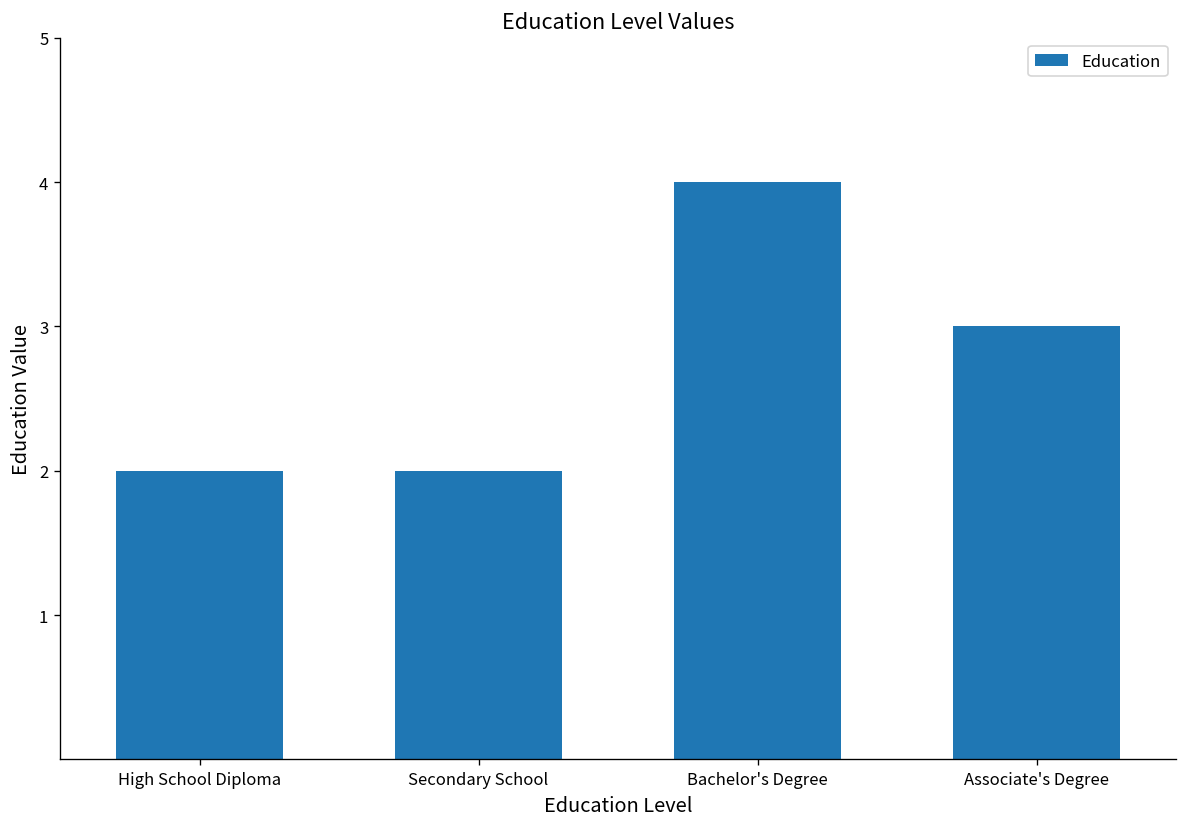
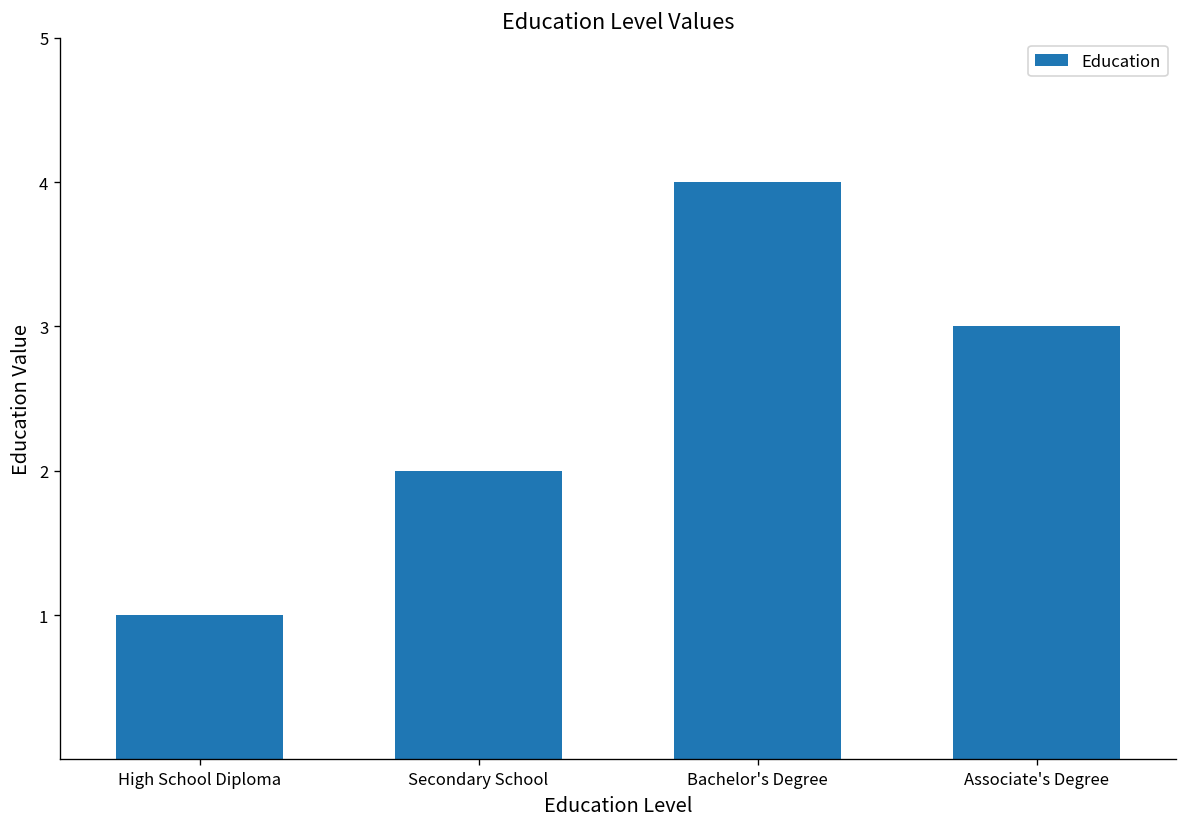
  {
-   "High School Diploma": 2,
+   "High School Diploma": 1,
    "Secondary School": 2,
    "Bachelor's Degree": 4,
    "Associate's Degree": 3
  }
